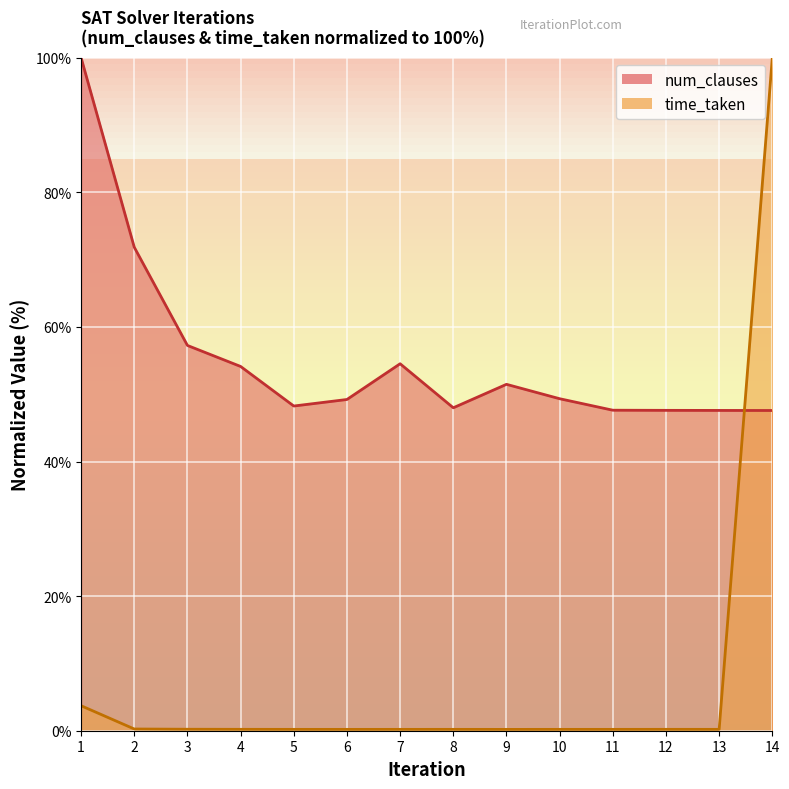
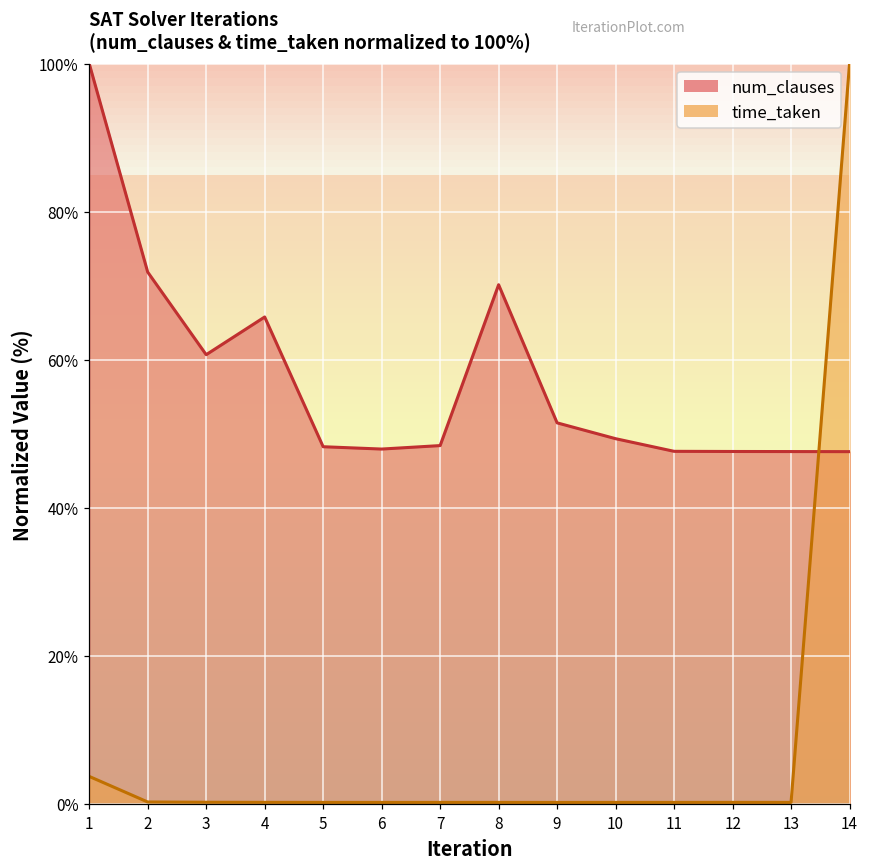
  {
    "num_clauses": {
      "1": "100%",
      "2": "72%",
-     "3": "57%",
-     "4": "54%",
+     "3": "61%",
+     "4": "66%",
      "5": "48%",
-     "6": "49%",
-     "7": "55%",
-     "8": "48%",
+     "6": "48%",
+     "7": "48%",
+     "8": "70%",
      "9": "51%",
      "10": "49%",
      "11": "48%",
      "12": "48%",
      "13": "48%",
      "14": "48%"
    },
    "time_taken": {
      "1": "4%",
      "2": "0%",
      "3": "0%",
      "4": "0%",
      "5": "0%",
      "6": "0%",
      "7": "0%",
      "8": "0%",
      "9": "0%",
      "10": "0%",
      "11": "0%",
      "12": "0%",
      "13": "0%",
      "14": "100%"
    }
  }
